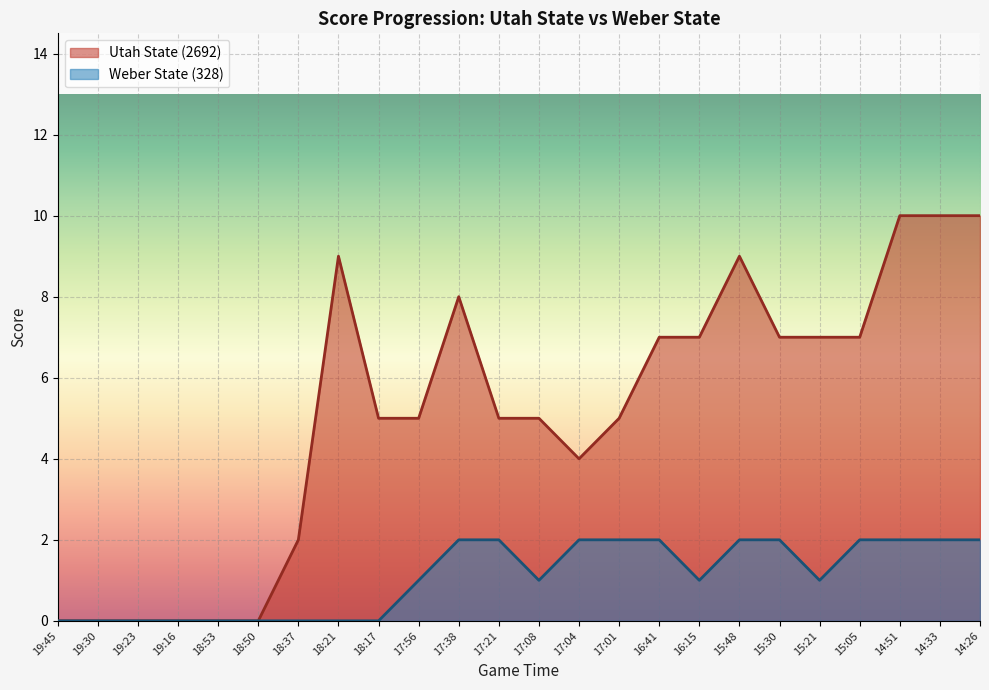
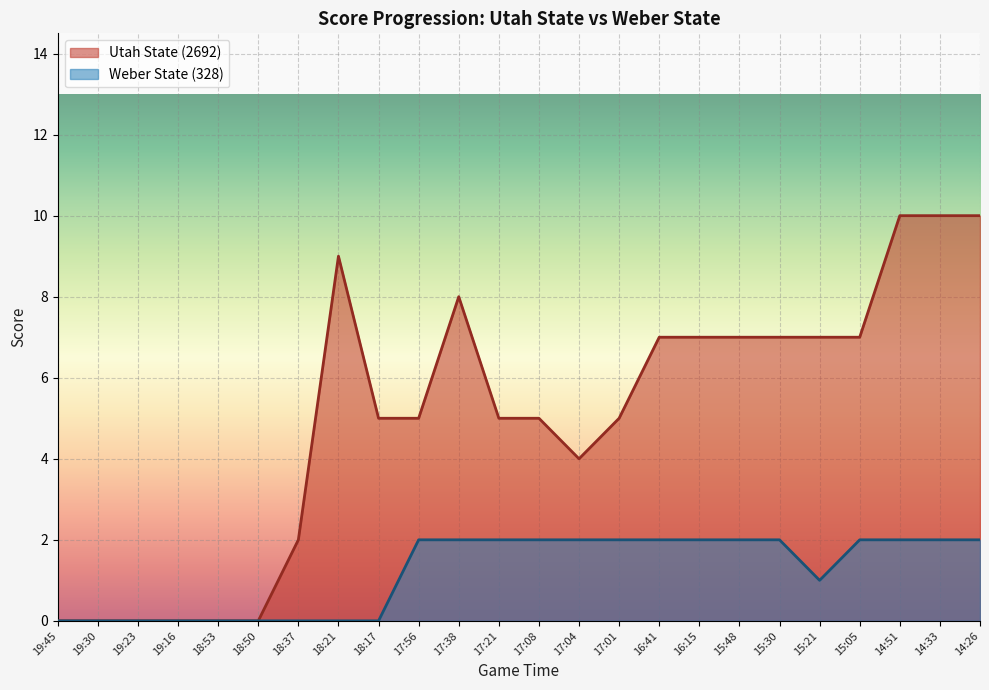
  {
    "Utah State (2692)": {
      "18:37": 2,
      "18:21": 9,
      "18:17": 5,
      "17:56": 5,
      "17:38": 8,
      "17:21": 5,
      "17:08": 5,
      "17:04": 4,
      "17:01": 5,
      "16:41": 7,
      "16:15": 7,
-     "15:48": 9,
+     "15:48": 7,
      "15:30": 7,
      "15:21": 7,
      "15:05": 7,
      "14:51": 10,
      "14:33": 10,
      "14:26": 10
    },
    "Weber State (328)": {
      "18:37": 0,
      "18:21": 0,
      "18:17": 0,
-     "17:56": 1,
+     "17:56": 2,
      "17:38": 2,
      "17:21": 2,
-     "17:08": 1,
+     "17:08": 2,
      "17:04": 2,
      "17:01": 2,
      "16:41": 2,
-     "16:15": 1,
+     "16:15": 2,
      "15:48": 2,
      "15:30": 2,
      "15:21": 1,
      "15:05": 2,
      "14:51": 2,
      "14:33": 2,
      "14:26": 2
    }
  }
